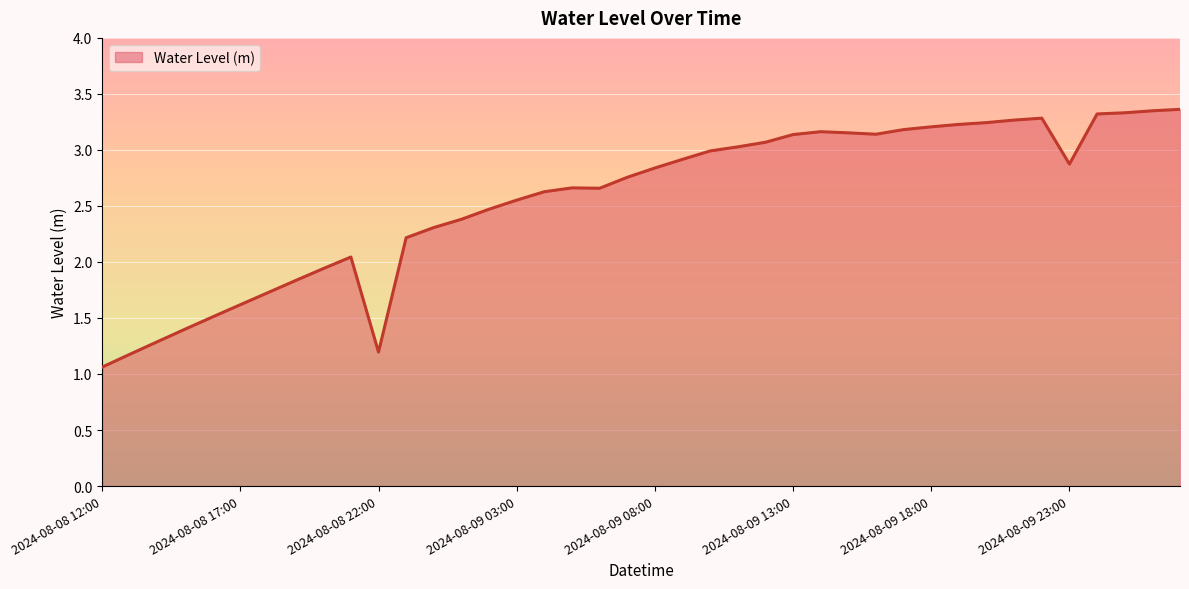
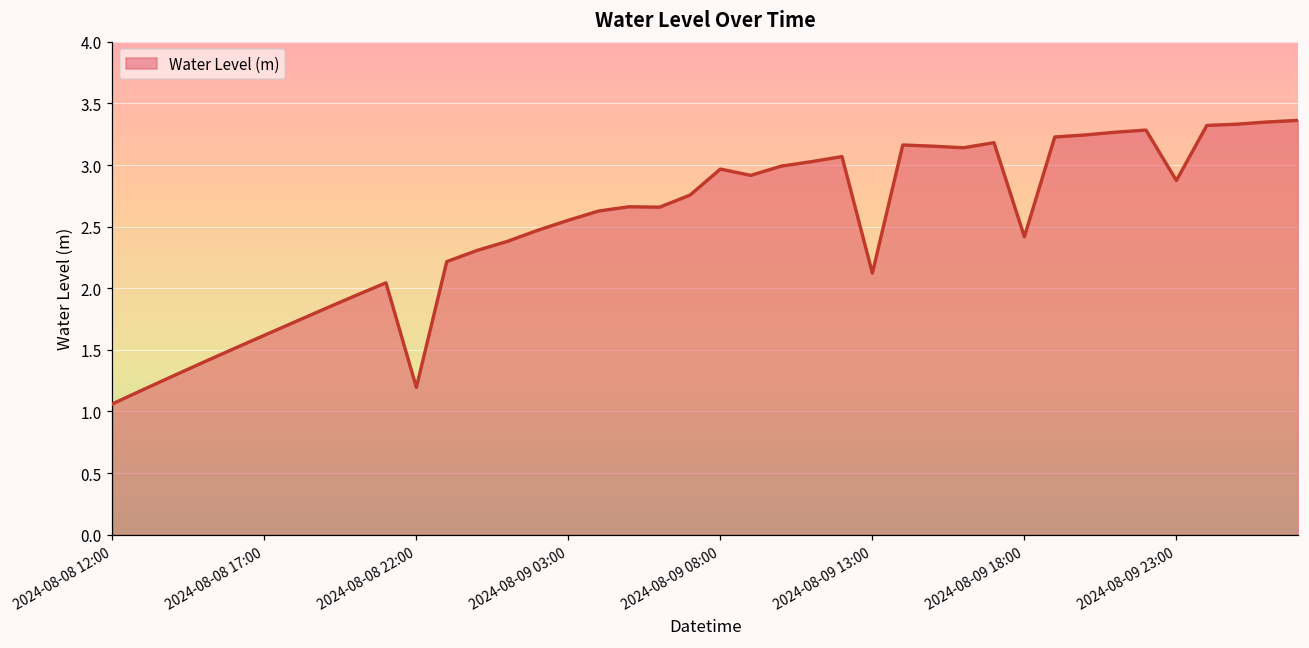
  {
    "2024-08-08 12:00": 1.06,
    "2024-08-08 17:00": 1.62,
    "2024-08-08 22:00": 1.20,
    "2024-08-09 03:00": 2.55,
-   "2024-08-09 08:00": 2.84,
-   "2024-08-09 13:00": 3.14,
-   "2024-08-09 18:00": 3.21,
+   "2024-08-09 08:00": 2.97,
+   "2024-08-09 13:00": 2.12,
+   "2024-08-09 18:00": 2.42,
    "2024-08-09 23:00": 2.87
  }
